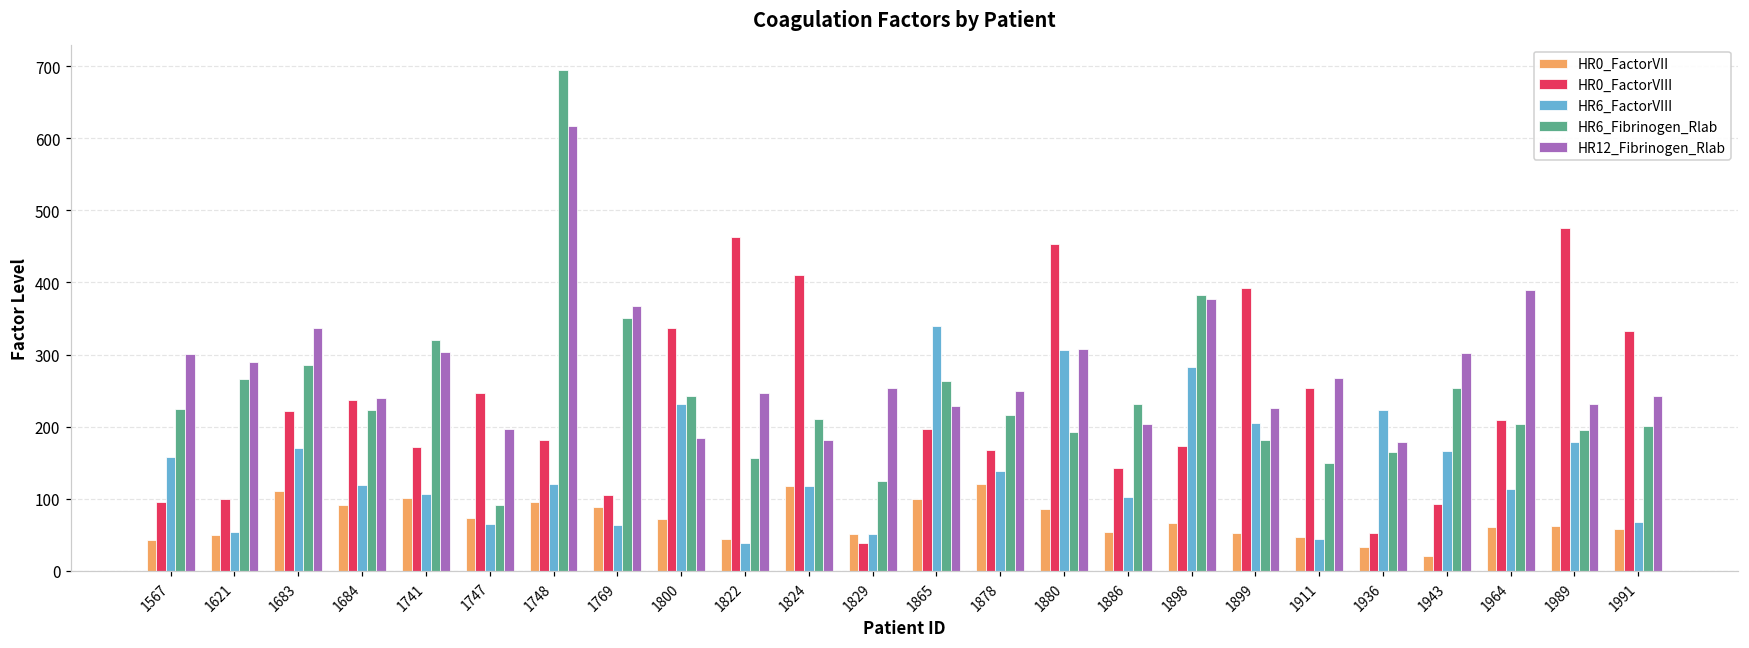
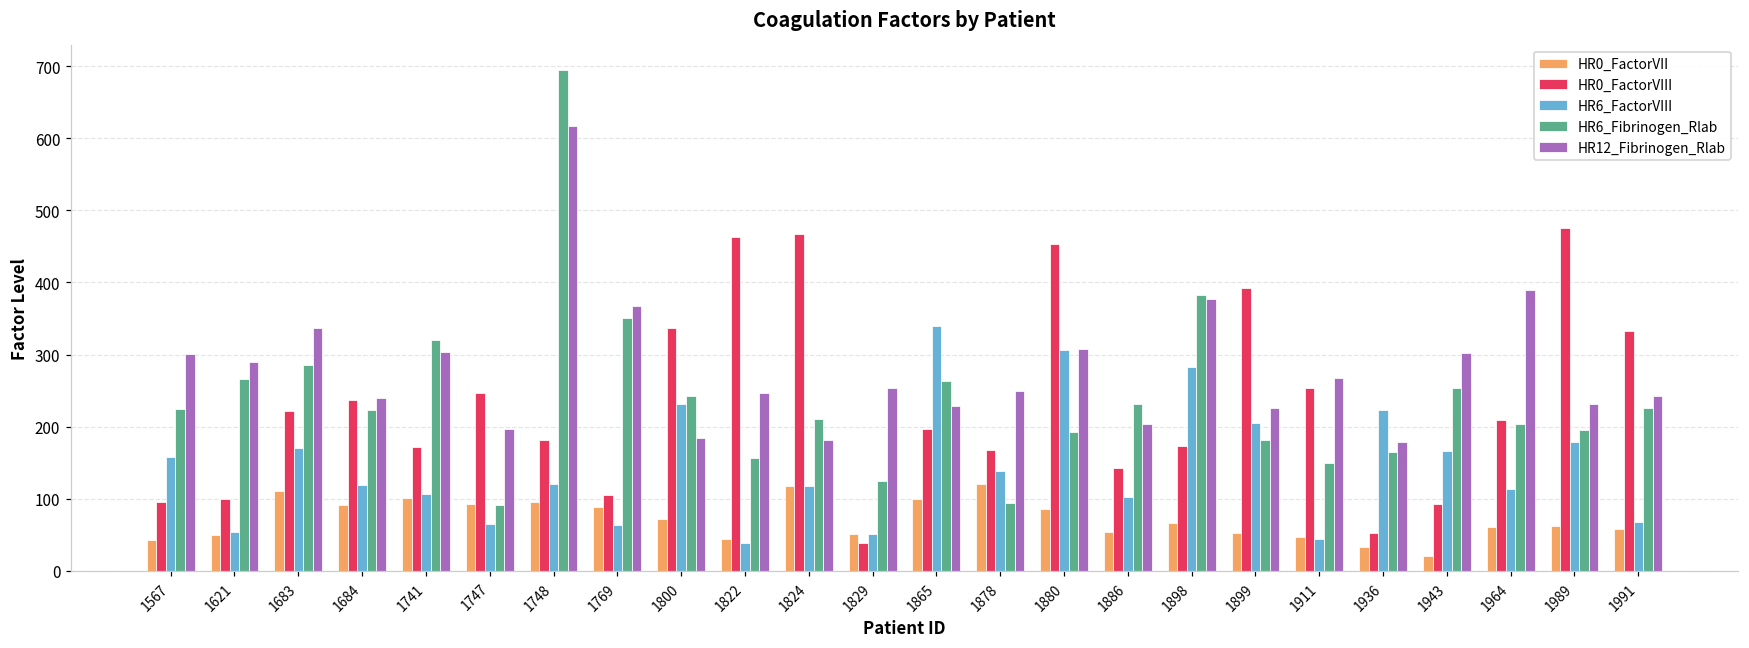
  {
    "HR0_FactorVII": {
      "1567": 40,
      "1621": 50,
      "1683": 110,
      "1684": 90,
      "1741": 100,
-     "1747": 70,
+     "1747": 90,
      "1748": 100,
      "1769": 90,
      "1800": 70,
      "1822": 40,
      "1824": 120,
      "1829": 50,
      "1865": 100,
      "1878": 120,
      "1880": 90,
      "1886": 50,
      "1898": 70,
      "1899": 50,
      "1911": 50,
      "1936": 30,
      "1943": 20,
      "1964": 60,
      "1989": 60,
      "1991": 60
    },
    "HR0_FactorVIII": {
      "1567": 100,
      "1621": 100,
      "1683": 220,
      "1684": 240,
      "1741": 170,
      "1747": 250,
      "1748": 180,
      "1769": 110,
      "1800": 340,
      "1822": 460,
-     "1824": 410,
+     "1824": 470,
      "1829": 40,
      "1865": 200,
      "1878": 170,
      "1880": 450,
      "1886": 140,
      "1898": 170,
      "1899": 390,
      "1911": 250,
      "1936": 50,
      "1943": 90,
      "1964": 210,
      "1989": 480,
      "1991": 330
    },
    "HR6_FactorVIII": {
      "1567": 160,
      "1621": 50,
      "1683": 170,
      "1684": 120,
      "1741": 110,
      "1747": 70,
      "1748": 120,
      "1769": 60,
      "1800": 230,
      "1822": 40,
      "1824": 120,
      "1829": 50,
      "1865": 340,
      "1878": 140,
      "1880": 310,
      "1886": 100,
      "1898": 280,
      "1899": 210,
      "1911": 40,
      "1936": 220,
      "1943": 170,
      "1964": 110,
      "1989": 180,
      "1991": 70
    },
    "HR6_Fibrinogen_Rlab": {
      "1567": 220,
      "1621": 270,
      "1683": 290,
      "1684": 220,
      "1741": 320,
      "1747": 90,
      "1748": 700,
      "1769": 350,
      "1800": 240,
      "1822": 160,
      "1824": 210,
      "1829": 120,
      "1865": 260,
-     "1878": 220,
+     "1878": 90,
      "1880": 190,
      "1886": 230,
      "1898": 380,
      "1899": 180,
      "1911": 150,
      "1936": 170,
      "1943": 250,
      "1964": 200,
      "1989": 200,
-     "1991": 200
+     "1991": 230
    },
    "HR12_Fibrinogen_Rlab": {
      "1567": 300,
      "1621": 290,
      "1683": 340,
      "1684": 240,
      "1741": 300,
      "1747": 200,
      "1748": 620,
      "1769": 370,
      "1800": 180,
      "1822": 250,
      "1824": 180,
      "1829": 250,
      "1865": 230,
      "1878": 250,
      "1880": 310,
      "1886": 200,
      "1898": 380,
      "1899": 230,
      "1911": 270,
      "1936": 180,
      "1943": 300,
      "1964": 390,
      "1989": 230,
      "1991": 240
    }
  }
